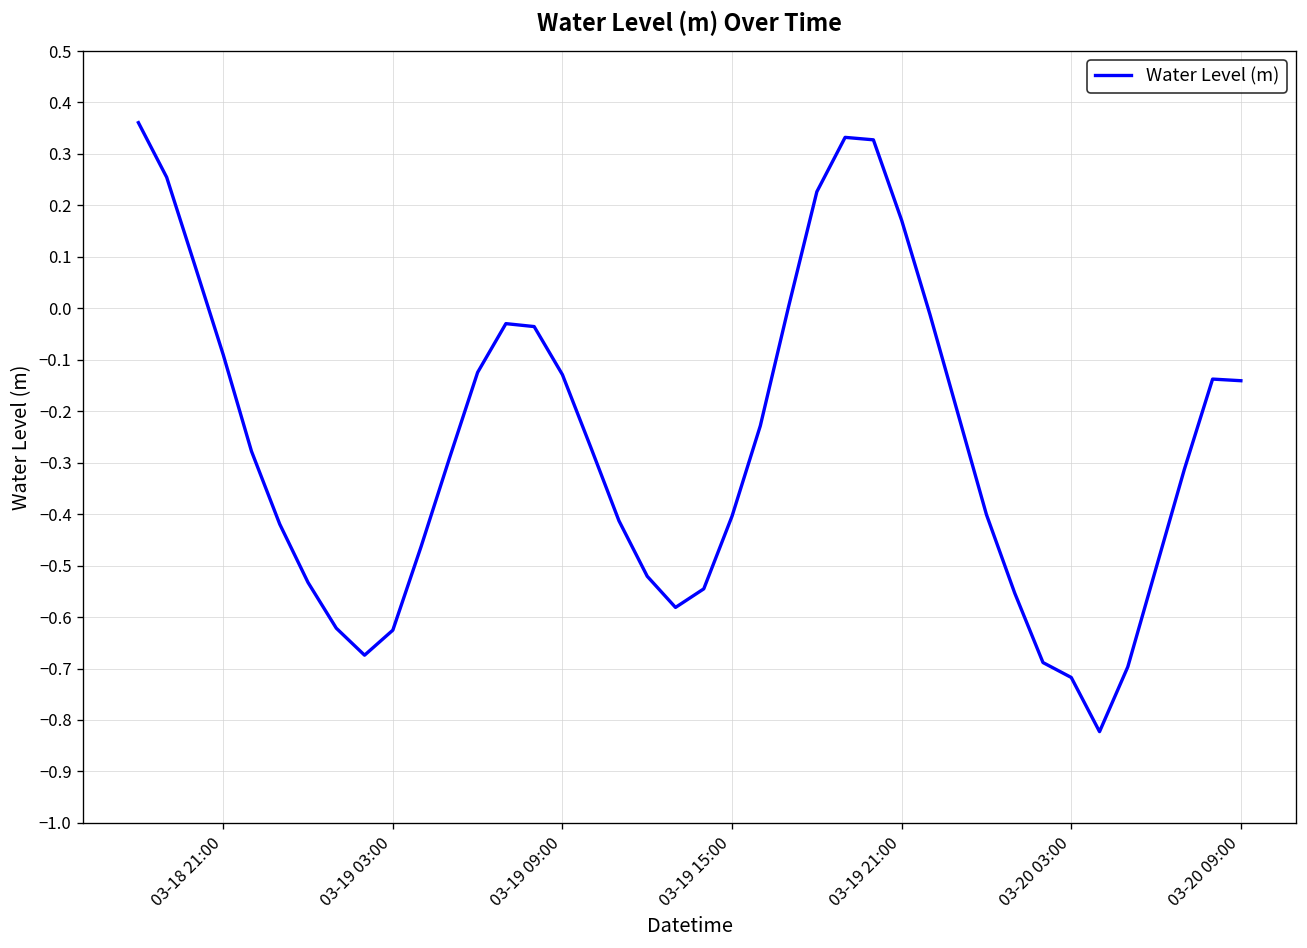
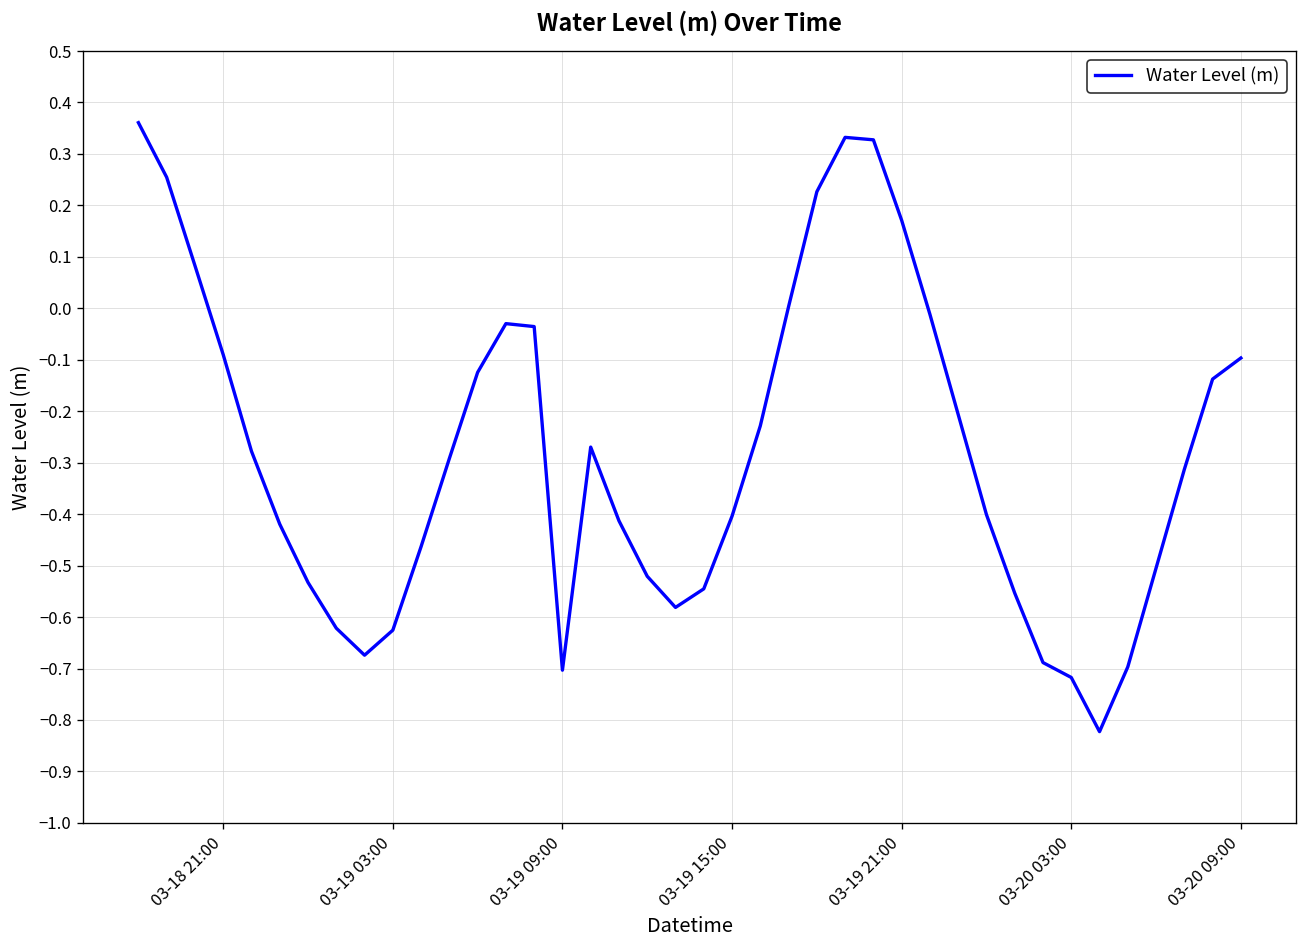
  {
    "03-18 21:00": -0.09,
    "03-19 03:00": -0.63,
-   "03-19 09:00": -0.13,
+   "03-19 09:00": -0.70,
    "03-19 15:00": -0.40,
    "03-19 21:00": 0.17,
    "03-20 03:00": -0.72,
-   "03-20 09:00": -0.14
+   "03-20 09:00": -0.10
  }
